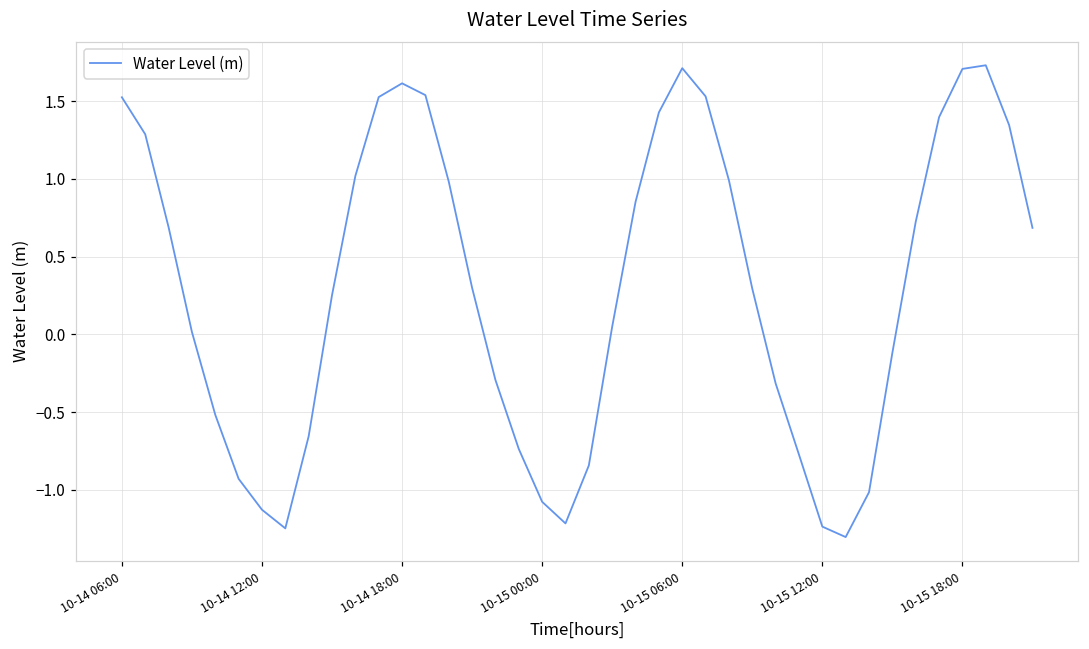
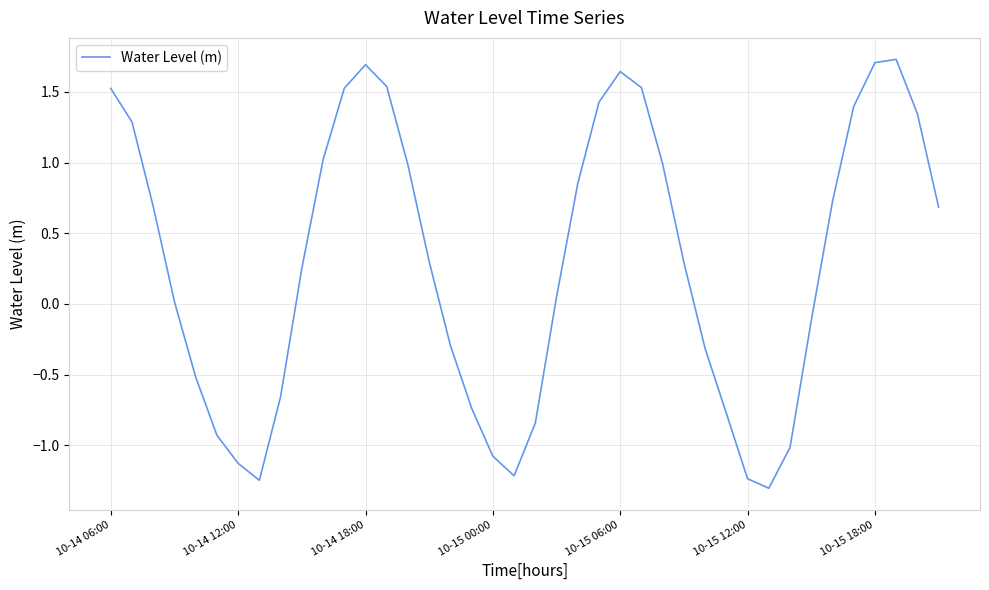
  {
    "10-14 06:00": 1.52,
    "10-14 12:00": -1.13,
-   "10-14 18:00": 1.61,
+   "10-14 18:00": 1.69,
    "10-15 00:00": -1.08,
-   "10-15 06:00": 1.71,
+   "10-15 06:00": 1.64,
    "10-15 12:00": -1.24,
    "10-15 18:00": 1.71
  }
